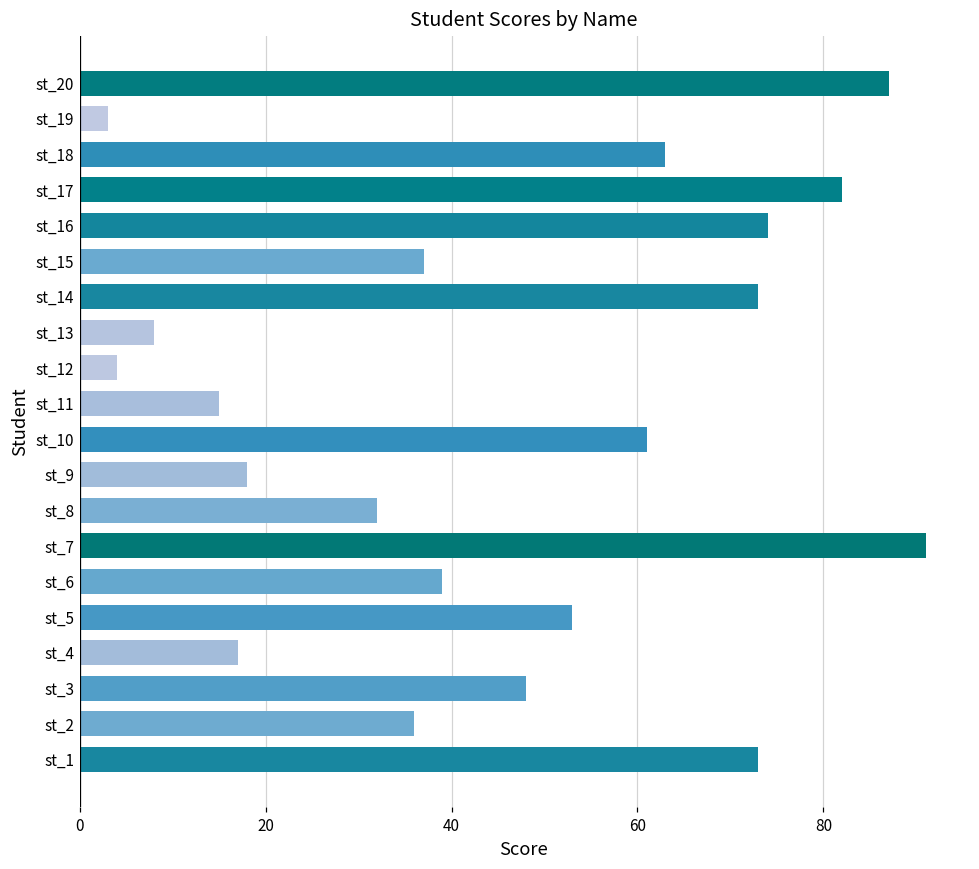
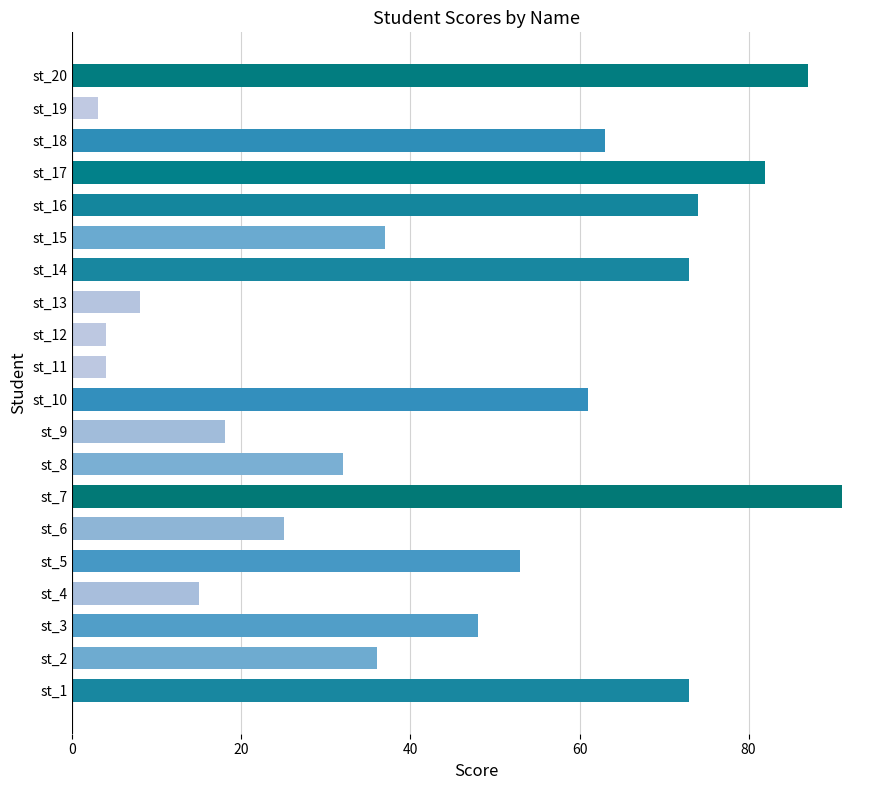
  {
    "st_20": 87,
    "st_19": 3,
    "st_18": 63,
    "st_17": 82,
    "st_16": 74,
    "st_15": 37,
    "st_14": 73,
    "st_13": 8,
    "st_12": 4,
-   "st_11": 15,
+   "st_11": 4,
    "st_10": 61,
    "st_9": 18,
    "st_8": 32,
    "st_7": 91,
-   "st_6": 39,
+   "st_6": 25,
    "st_5": 53,
-   "st_4": 17,
+   "st_4": 15,
    "st_3": 48,
    "st_2": 36,
    "st_1": 73
  }
